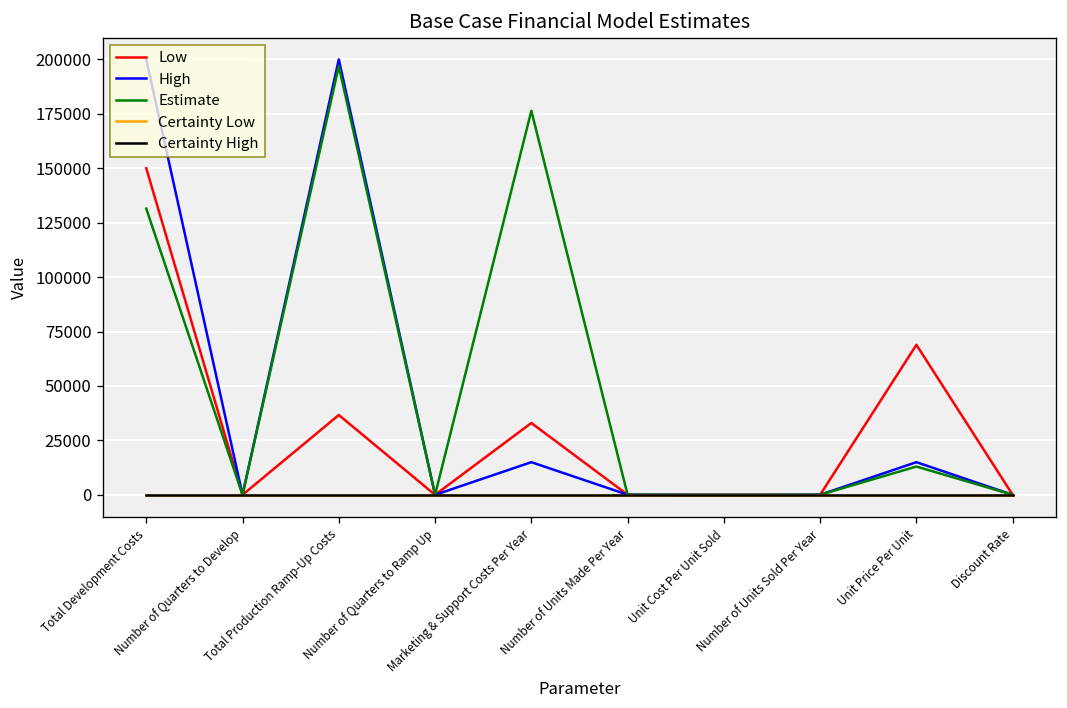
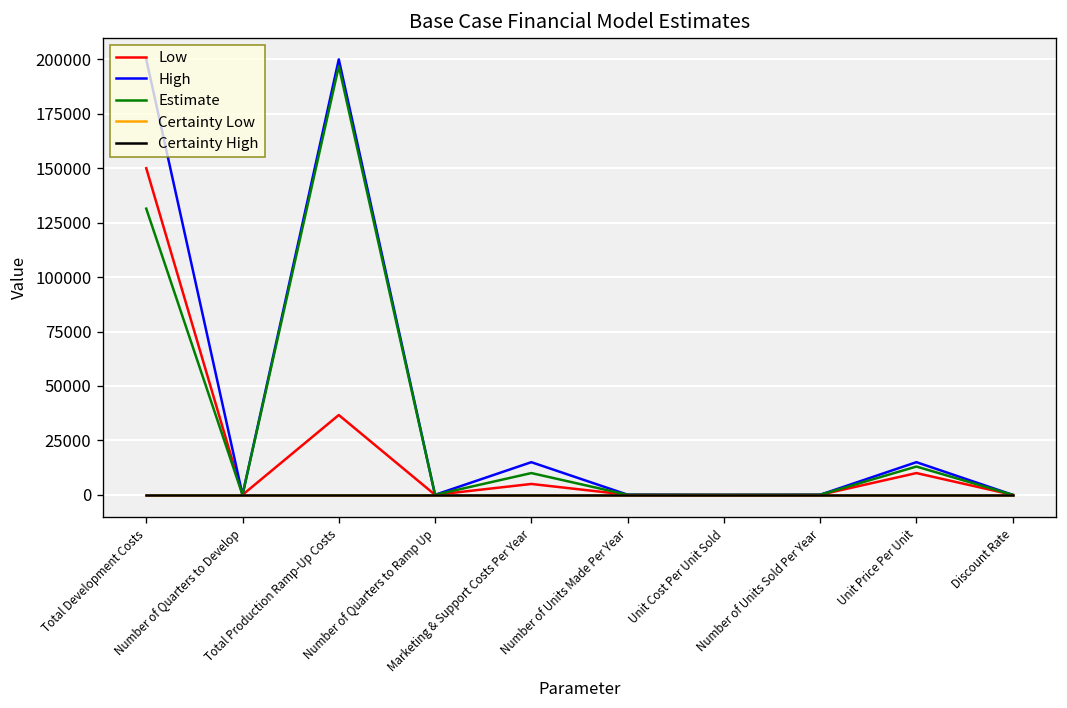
  {
    "Low": {
      "Total Development Costs": 150000,
      "Total Production Ramp-Up Costs": 37000,
-     "Marketing & Support Costs Per Year": 33000,
-     "Unit Price Per Unit": 69000
+     "Marketing & Support Costs Per Year": 5000,
+     "Unit Price Per Unit": 10000
    },
    "High": {
      "Total Production Ramp-Up Costs": 200000,
      "Marketing & Support Costs Per Year": 15000,
      "Unit Price Per Unit": 15000
    },
    "Estimate": {
      "Total Development Costs": 131000,
      "Total Production Ramp-Up Costs": 197000,
-     "Marketing & Support Costs Per Year": 176000,
+     "Marketing & Support Costs Per Year": 10000,
      "Unit Price Per Unit": 13000
    },
    "Certainty High": {
      "Total Development Costs": 0,
      "Total Production Ramp-Up Costs": 0,
      "Marketing & Support Costs Per Year": 0,
      "Unit Price Per Unit": 0
    }
  }
